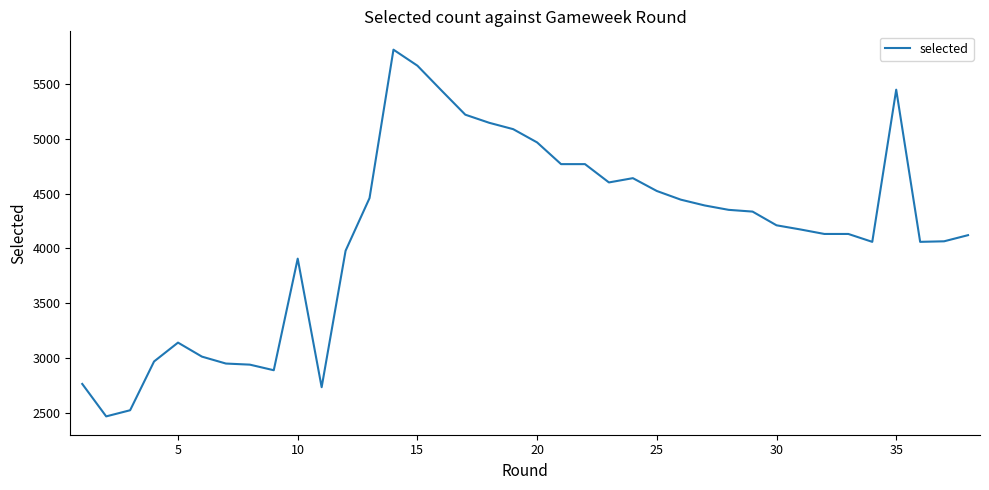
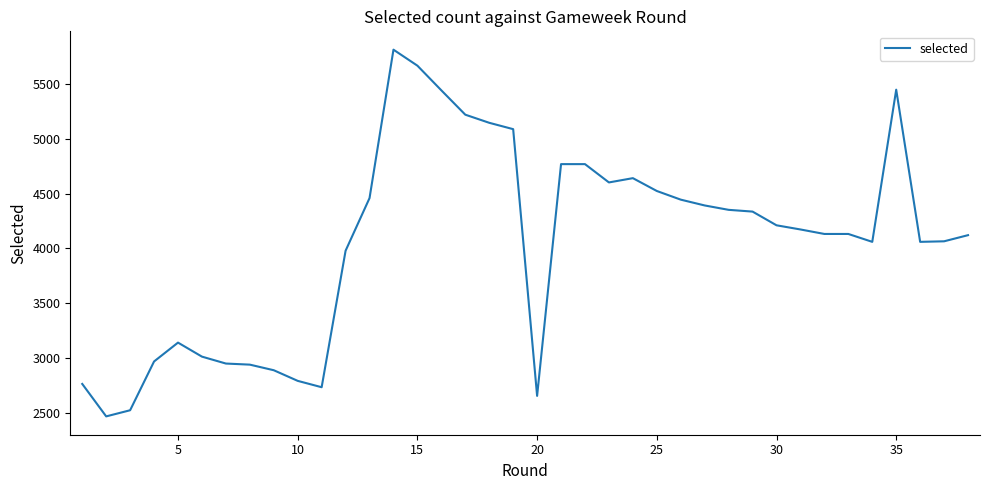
  {
    "5": 3140,
-   "10": 3910,
+   "10": 2790,
    "15": 5670,
-   "20": 4970,
+   "20": 2660,
    "25": 4520,
    "30": 4210,
    "35": 5450
  }
